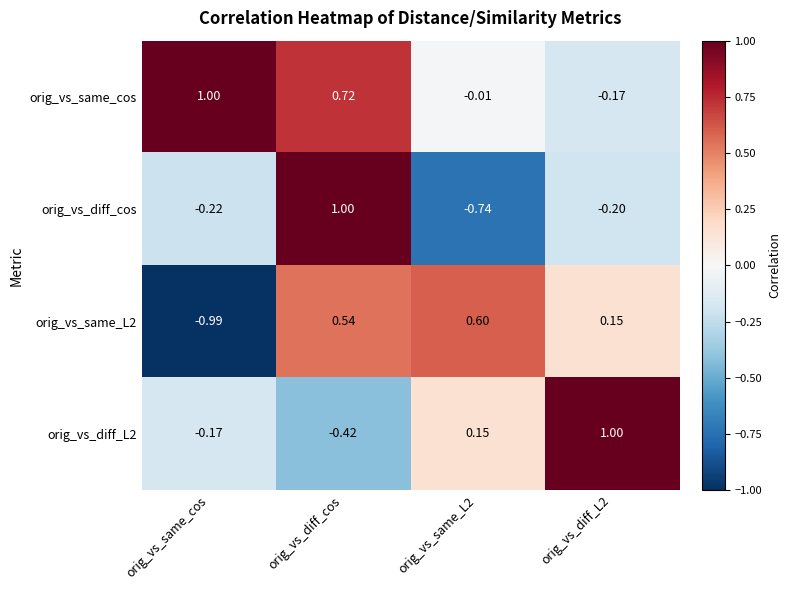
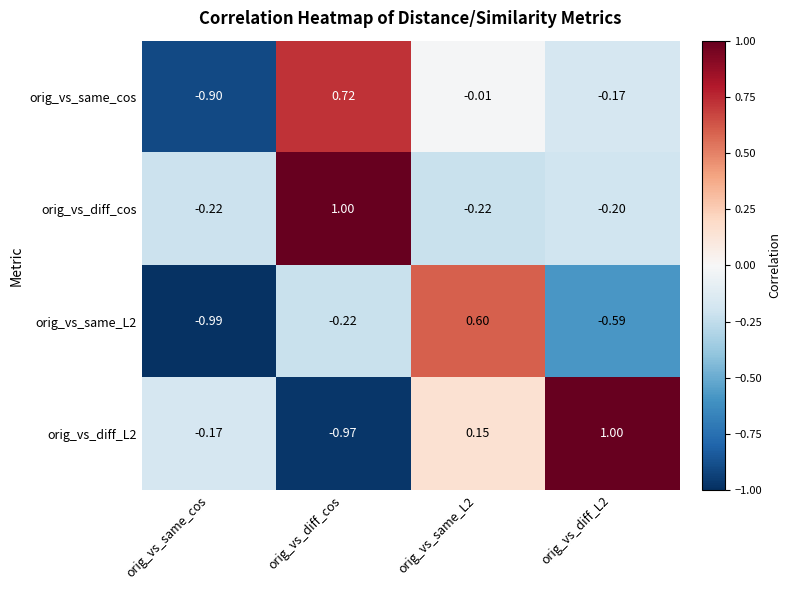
  {
    "orig_vs_same_cos": {
-     "orig_vs_same_cos": 1.00,
+     "orig_vs_same_cos": -0.90,
      "orig_vs_diff_cos": 0.72,
      "orig_vs_same_L2": -0.01,
      "orig_vs_diff_L2": -0.17
    },
    "orig_vs_diff_cos": {
      "orig_vs_same_cos": -0.22,
      "orig_vs_diff_cos": 1.00,
-     "orig_vs_same_L2": -0.74,
+     "orig_vs_same_L2": -0.22,
      "orig_vs_diff_L2": -0.20
    },
    "orig_vs_same_L2": {
      "orig_vs_same_cos": -0.99,
-     "orig_vs_diff_cos": 0.54,
+     "orig_vs_diff_cos": -0.22,
      "orig_vs_same_L2": 0.60,
-     "orig_vs_diff_L2": 0.15
+     "orig_vs_diff_L2": -0.59
    },
    "orig_vs_diff_L2": {
      "orig_vs_same_cos": -0.17,
-     "orig_vs_diff_cos": -0.42,
+     "orig_vs_diff_cos": -0.97,
      "orig_vs_same_L2": 0.15,
      "orig_vs_diff_L2": 1.00
    }
  }
